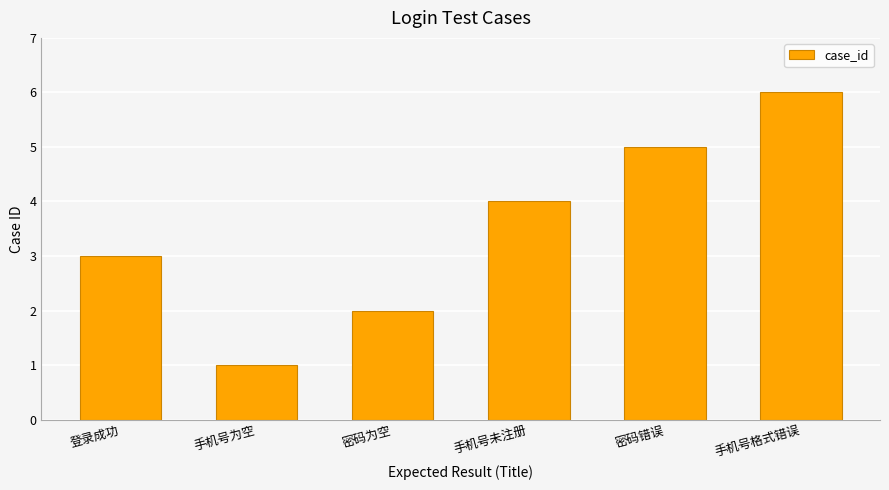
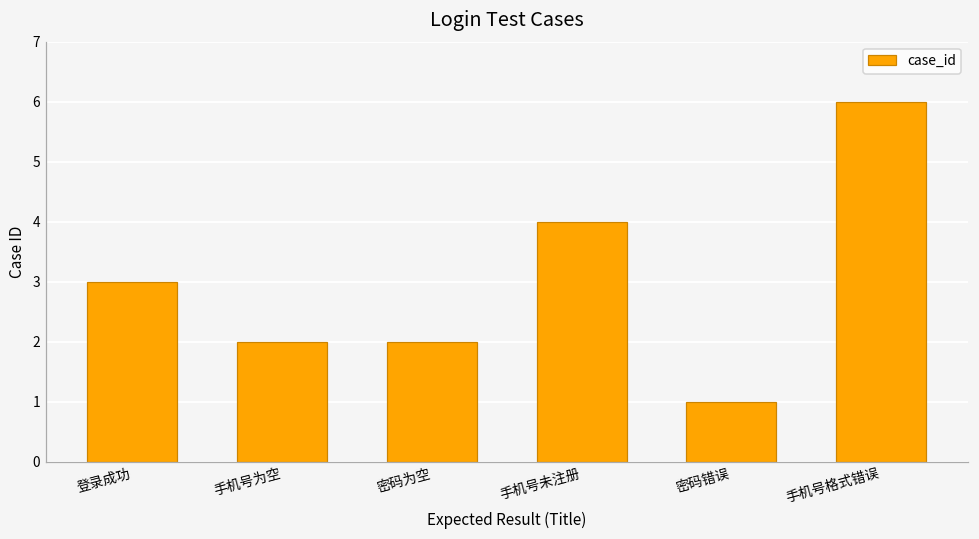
  {
    "登录成功": 3,
-   "手机号为空": 1,
+   "手机号为空": 2,
    "密码为空": 2,
    "手机号未注册": 4,
-   "密码错误": 5,
+   "密码错误": 1,
    "手机号格式错误": 6
  }
